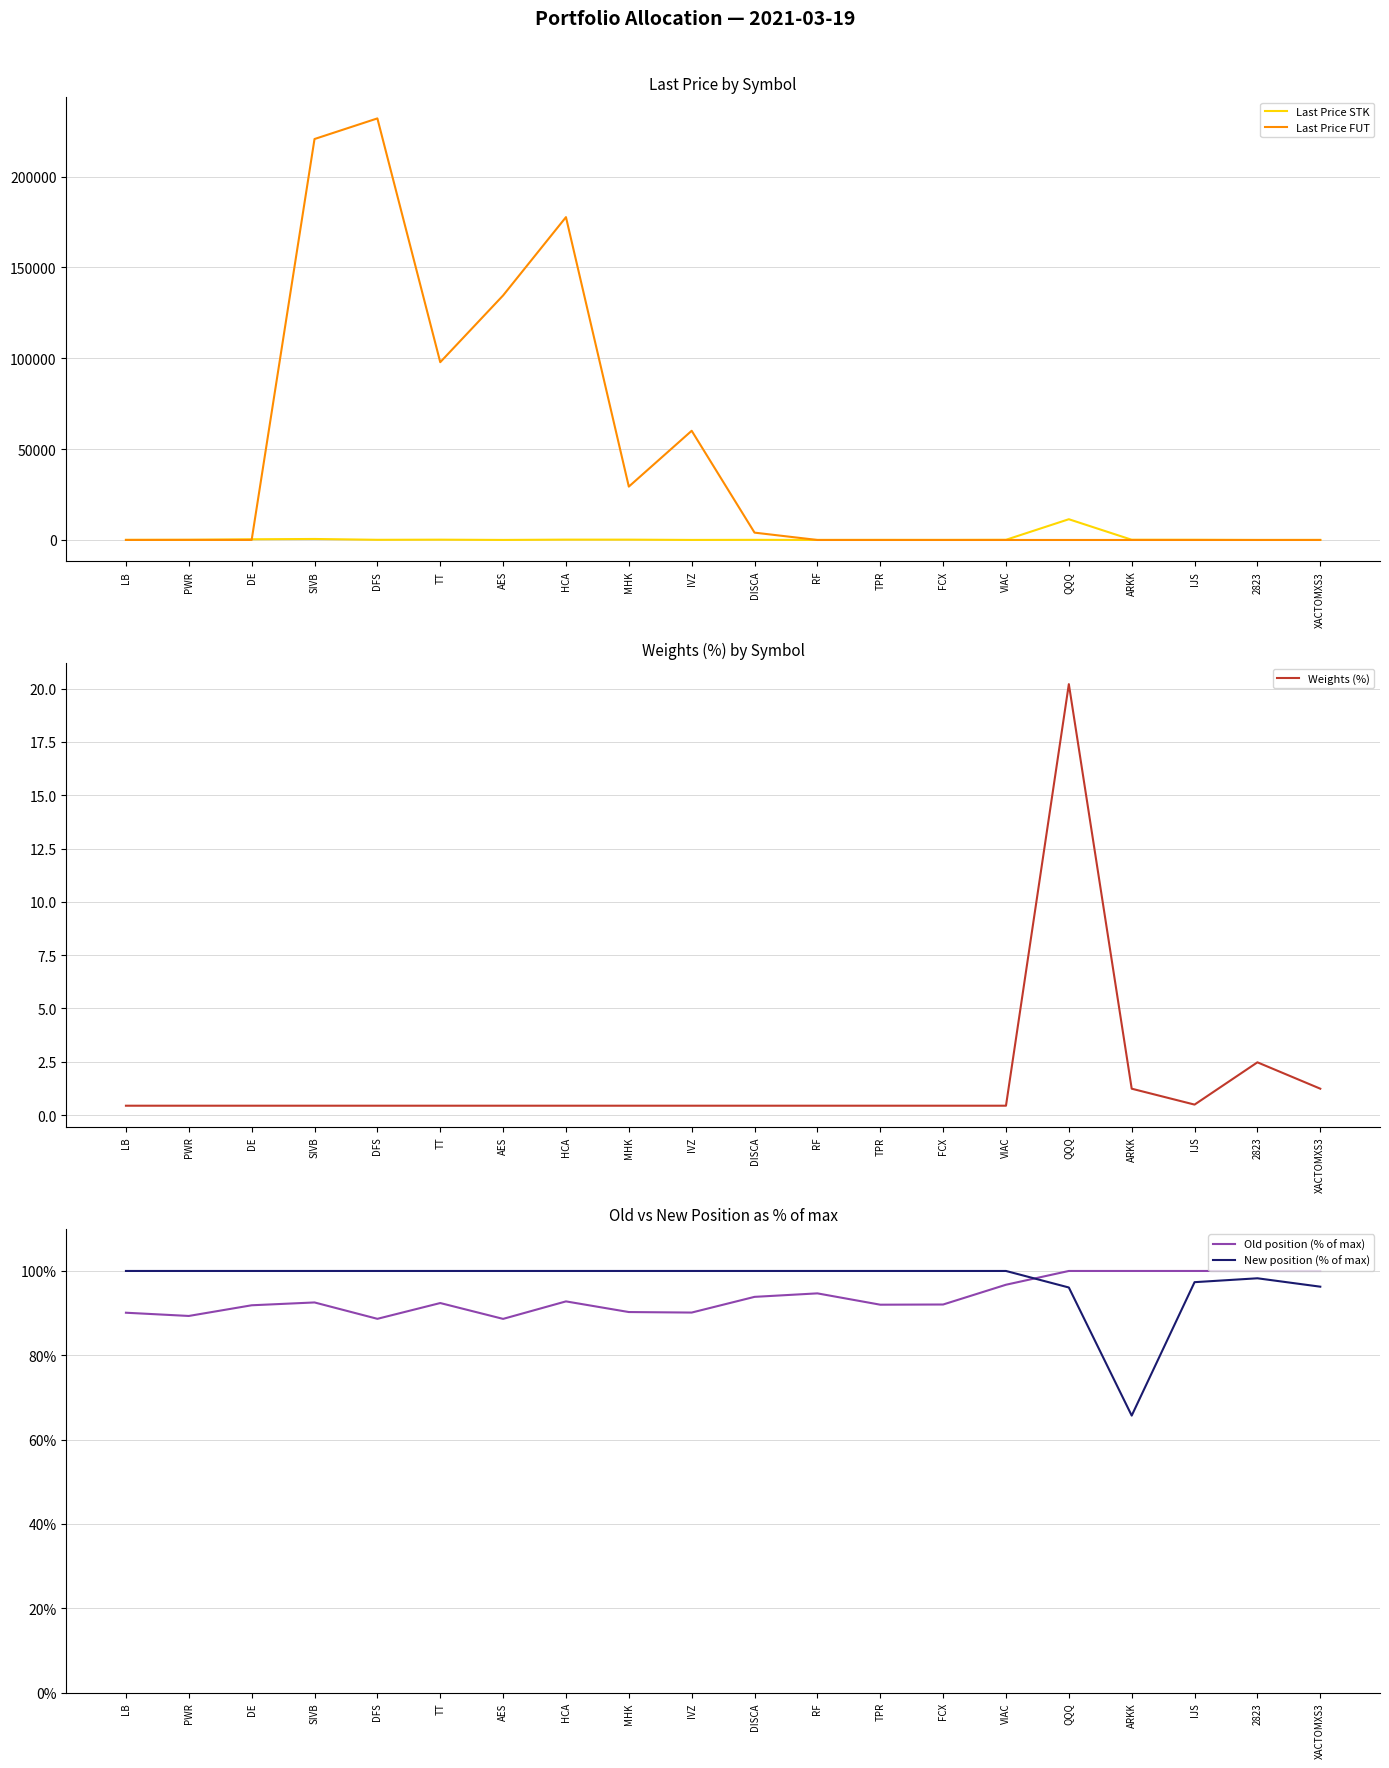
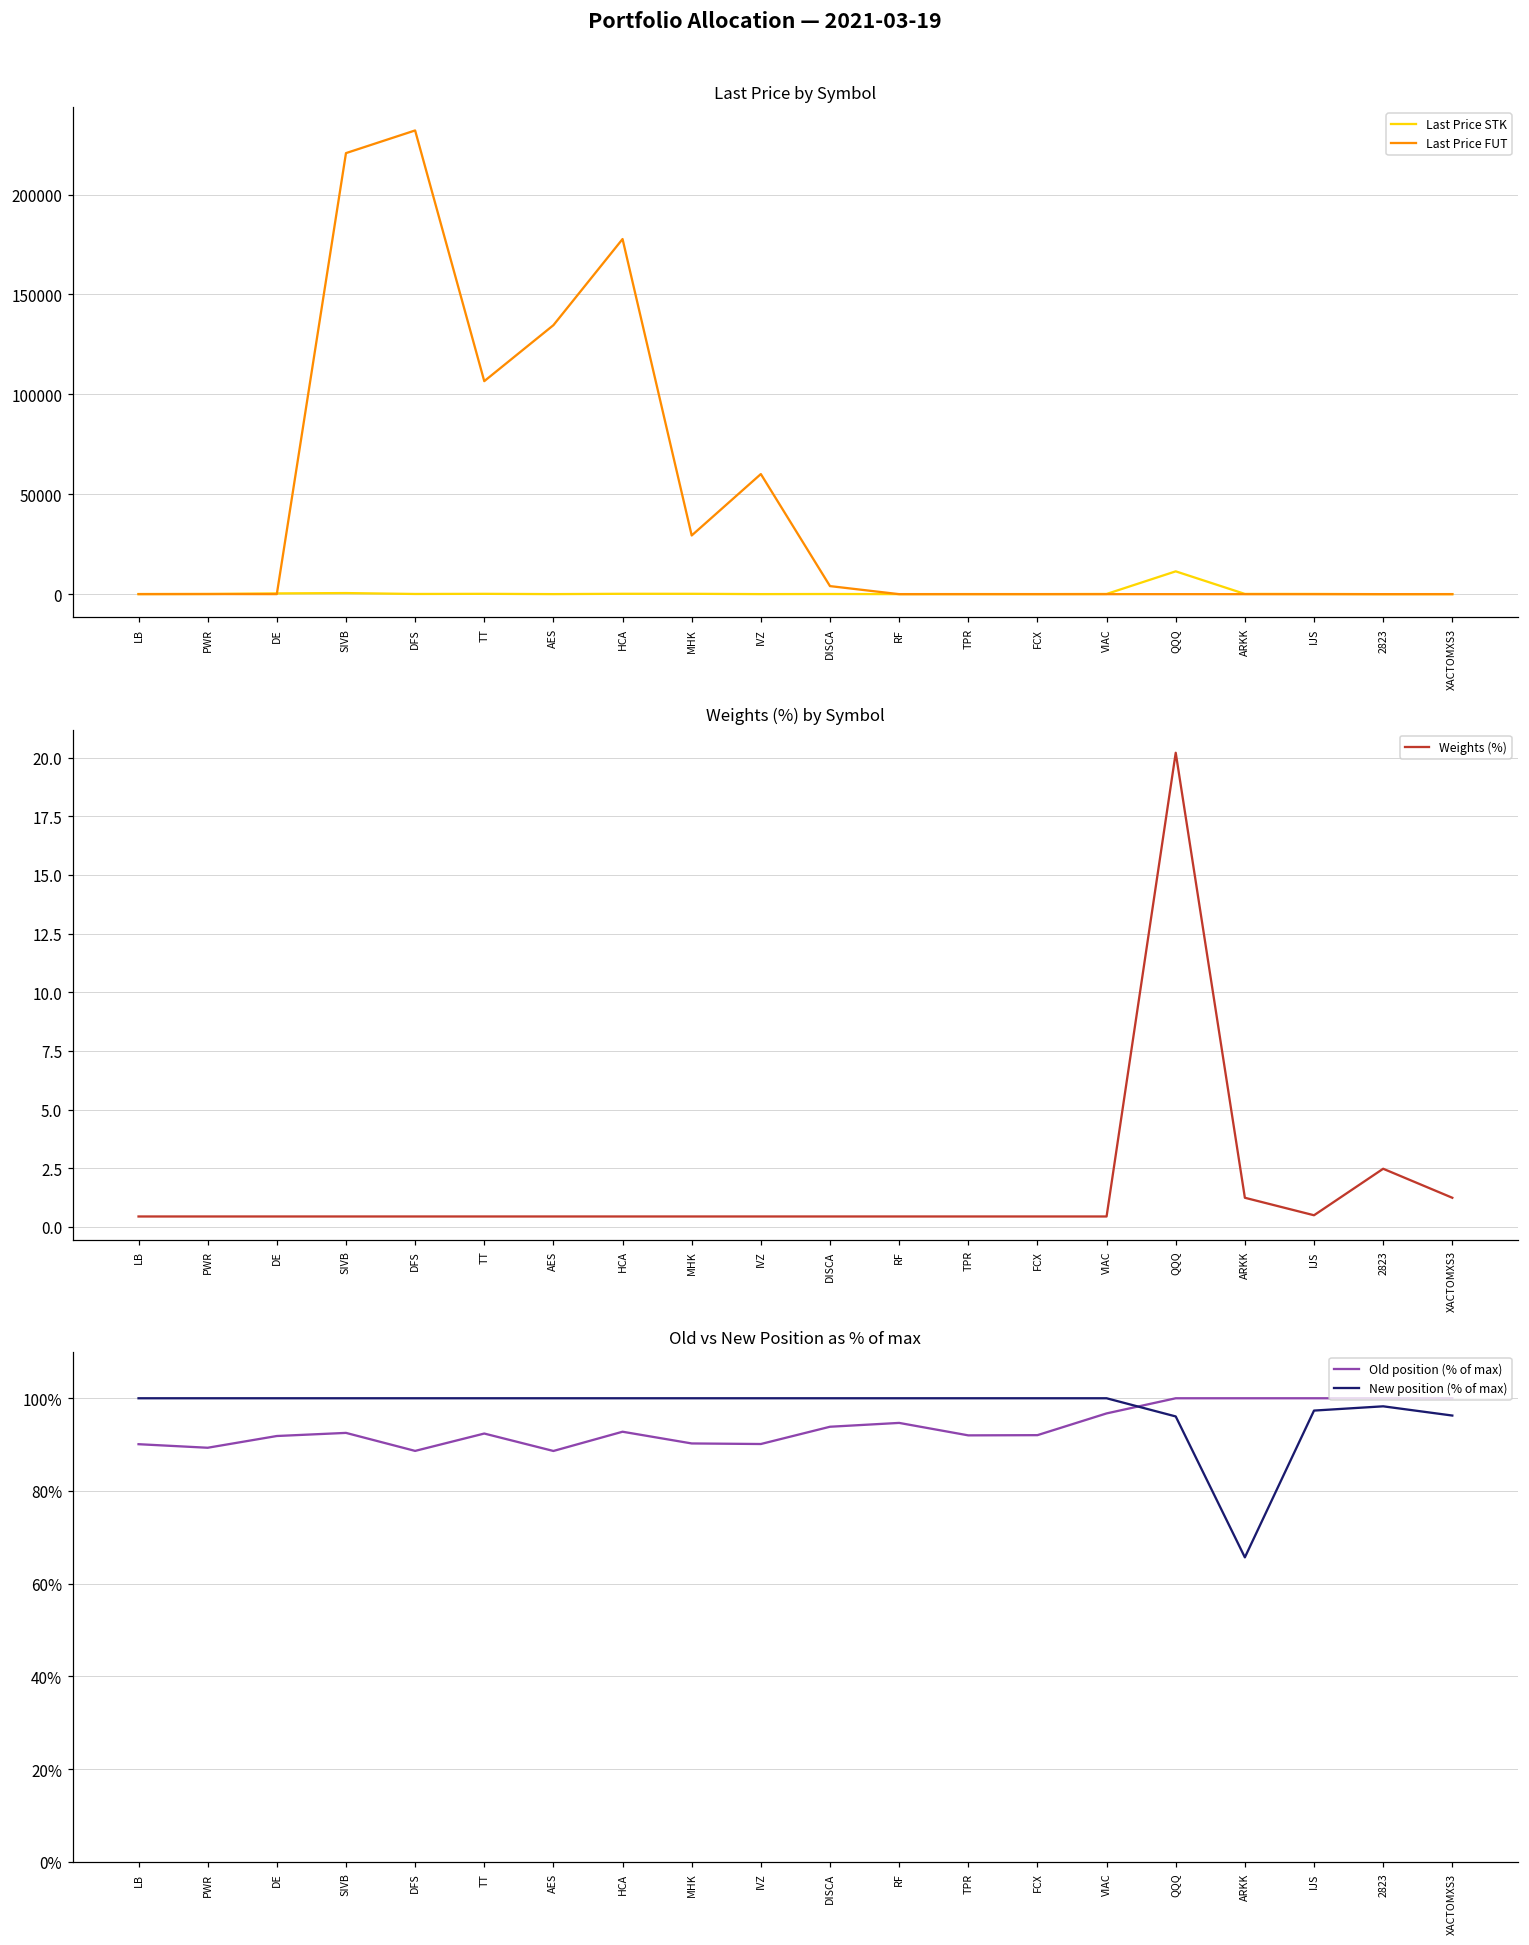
  {
    "Last Price by Symbol": {
      "Last Price STK": {
        "SIVB": "1000",
        "DFS": "0",
        "TT": "0",
        "AES": "0",
        "HCA": "0",
        "MHK": "0",
        "IVZ": "0",
        "DISCA": "0",
        "QQQ": "11000"
      },
      "Last Price FUT": {
        "SIVB": "221000",
        "DFS": "232000",
-       "TT": "98000",
+       "TT": "107000",
        "AES": "135000",
        "HCA": "178000",
        "MHK": "29000",
        "IVZ": "60000",
        "DISCA": "4000",
        "QQQ": "0"
      }
    },
    "Weights (%) by Symbol": {
      "LB": "0.4",
      "PWR": "0.4",
      "DE": "0.4",
      "SIVB": "0.4",
      "DFS": "0.4",
      "TT": "0.4",
      "AES": "0.4",
      "HCA": "0.4",
      "MHK": "0.4",
      "IVZ": "0.4",
      "DISCA": "0.4",
      "RF": "0.4",
      "TPR": "0.4",
      "FCX": "0.4",
      "VIAC": "0.4",
      "QQQ": "20.2",
      "ARKK": "1.2",
      "IJS": "0.5",
      "2823": "2.5",
      "XACTOMXS3": "1.2"
    },
    "Old vs New Position as % of max": {
      "Old position (% of max)": {
        "LB": "90%",
        "PWR": "89%",
        "DE": "92%",
        "SIVB": "93%",
        "DFS": "89%",
        "TT": "92%",
        "AES": "89%",
        "HCA": "93%",
        "MHK": "90%",
        "IVZ": "90%",
        "DISCA": "94%",
        "RF": "95%",
        "TPR": "92%",
        "FCX": "92%",
        "VIAC": "97%",
        "QQQ": "100%",
        "ARKK": "100%",
        "IJS": "100%",
        "2823": "100%",
        "XACTOMXS3": "100%"
      },
      "New position (% of max)": {
        "LB": "100%",
        "PWR": "100%",
        "DE": "100%",
        "SIVB": "100%",
        "DFS": "100%",
        "TT": "100%",
        "AES": "100%",
        "HCA": "100%",
        "MHK": "100%",
        "IVZ": "100%",
        "DISCA": "100%",
        "RF": "100%",
        "TPR": "100%",
        "FCX": "100%",
        "VIAC": "100%",
        "QQQ": "96%",
        "ARKK": "66%",
        "IJS": "97%",
        "2823": "98%",
        "XACTOMXS3": "96%"
      }
    }
  }
